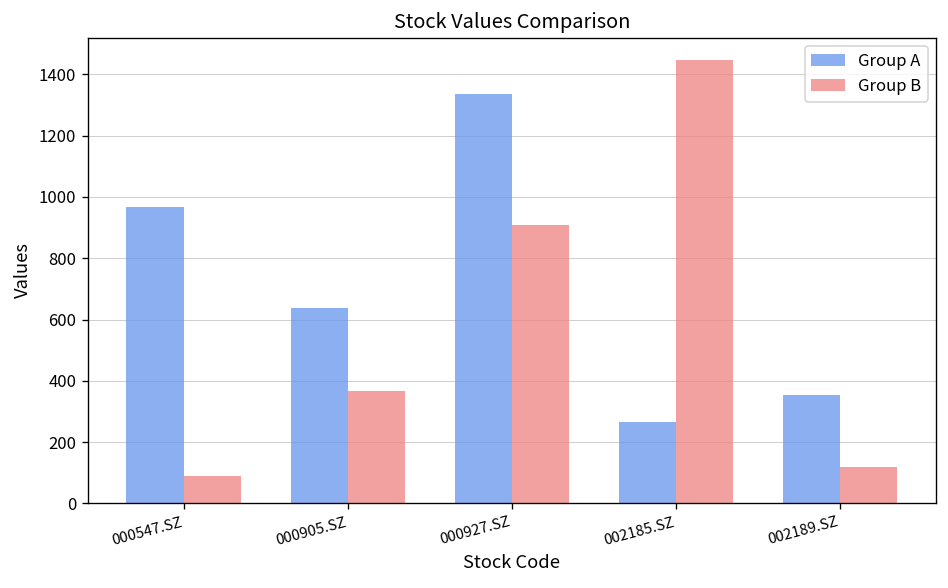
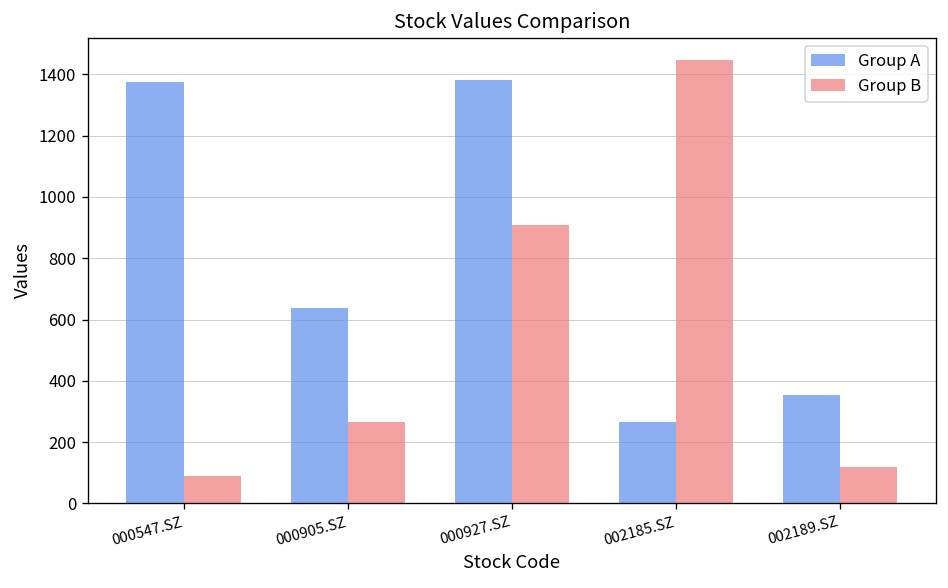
  {
    "Group A": {
-     "000547.SZ": 970,
+     "000547.SZ": 1380,
      "000905.SZ": 640,
-     "000927.SZ": 1340,
+     "000927.SZ": 1380,
      "002185.SZ": 270,
      "002189.SZ": 350
    },
    "Group B": {
      "000547.SZ": 90,
-     "000905.SZ": 370,
+     "000905.SZ": 270,
      "000927.SZ": 910,
      "002185.SZ": 1450,
      "002189.SZ": 120
    }
  }
